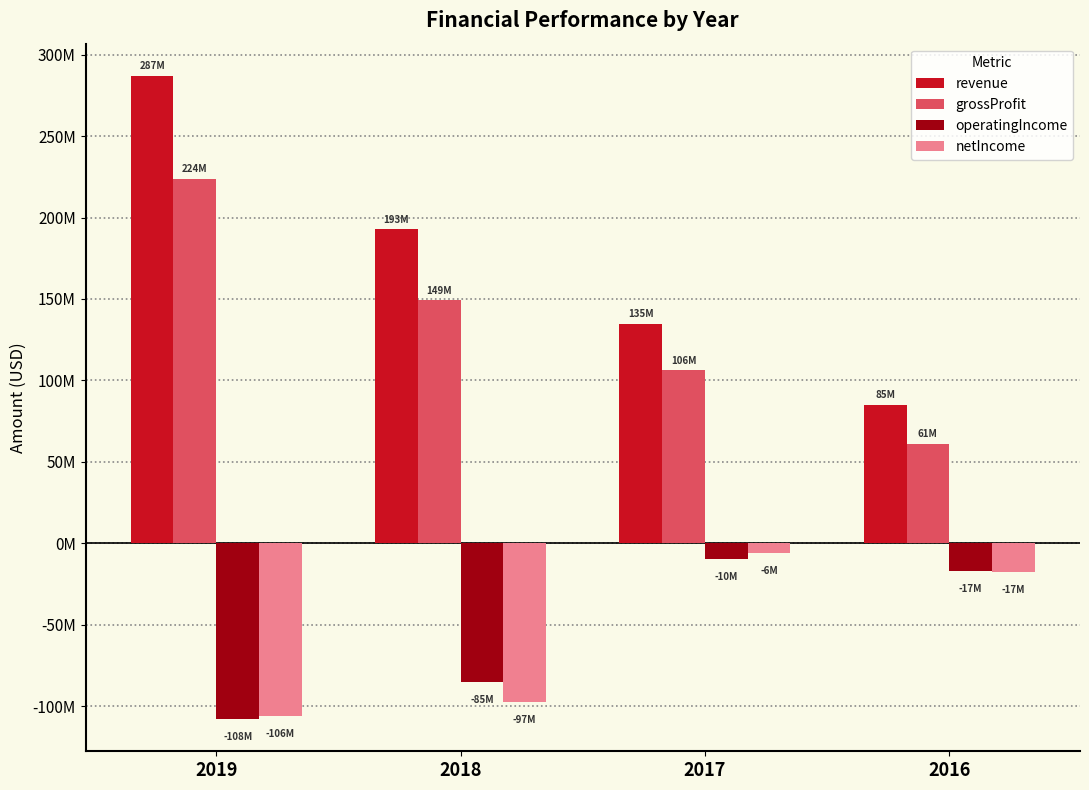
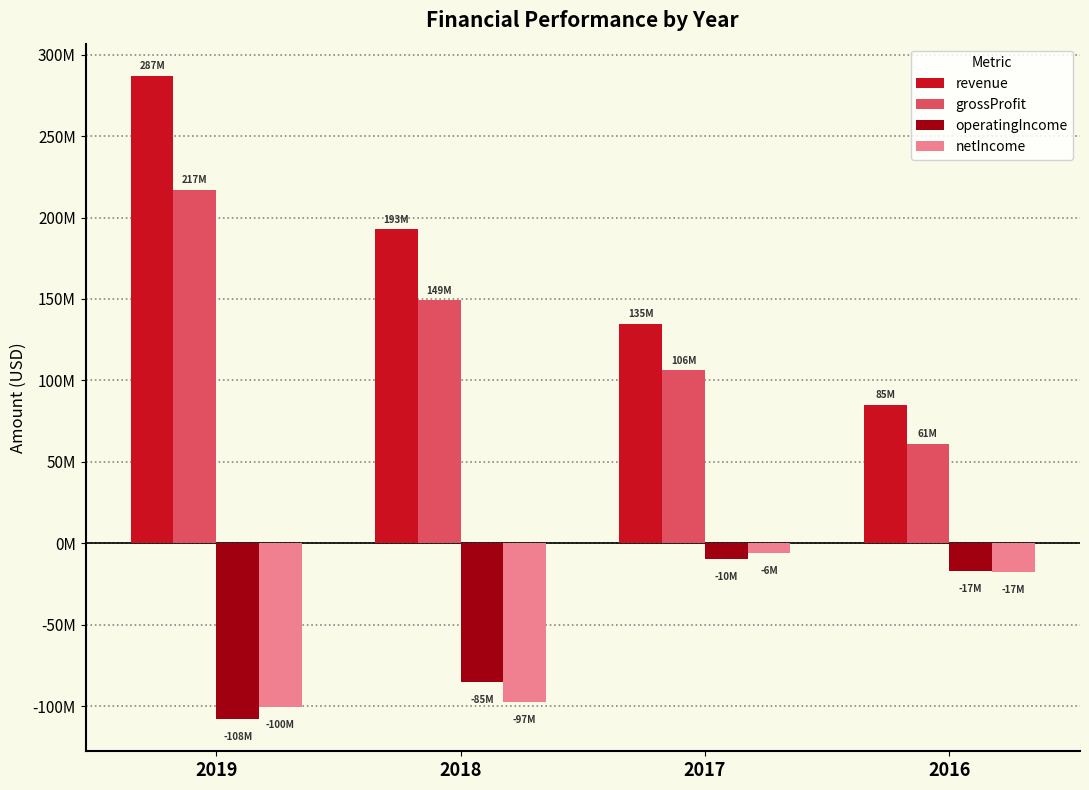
  {
    "grossProfit": {
-     "2019": "224M",
+     "2019": "217M",
      "2018": "149M",
      "2017": "106M",
      "2016": "61M"
    },
    "netIncome": {
-     "2019": "-106M",
+     "2019": "-100M",
      "2018": "-97M",
      "2017": "-6M",
      "2016": "-17M"
    }
  }
